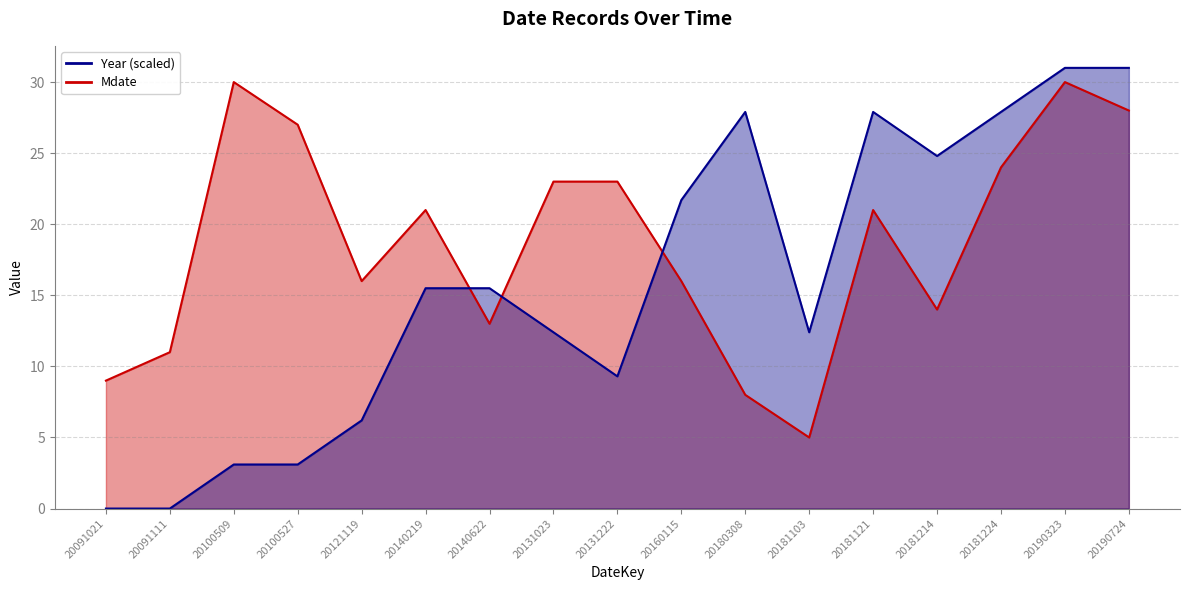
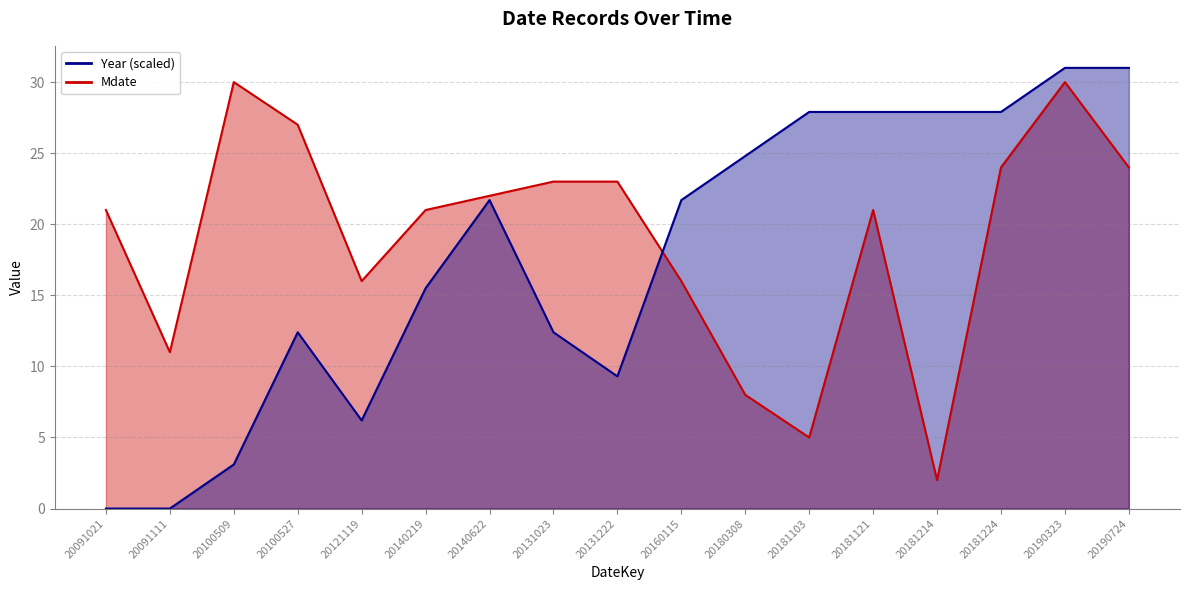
  {
    "Mdate": {
-     "20091021": 9,
+     "20091021": 21,
      "20091111": 11,
      "20100509": 30,
      "20100527": 27,
      "20121119": 16,
      "20140219": 21,
-     "20140622": 13,
+     "20140622": 22,
      "20131023": 23,
      "20131222": 23,
      "20160115": 16,
      "20180308": 8,
      "20181103": 5,
      "20181121": 21,
-     "20181214": 14,
+     "20181214": 2,
      "20181224": 24,
      "20190323": 30,
-     "20190724": 28
+     "20190724": 24
    },
    "Year (scaled)": {
      "20091021": 0.0,
      "20091111": 0.0,
      "20100509": 3.1,
-     "20100527": 3.1,
+     "20100527": 12.4,
      "20121119": 6.2,
      "20140219": 15.5,
-     "20140622": 15.5,
+     "20140622": 21.7,
      "20131023": 12.4,
      "20131222": 9.3,
      "20160115": 21.7,
-     "20180308": 27.9,
-     "20181103": 12.4,
+     "20180308": 24.8,
+     "20181103": 27.9,
      "20181121": 27.9,
-     "20181214": 24.8,
+     "20181214": 27.9,
      "20181224": 27.9,
      "20190323": 31.0,
      "20190724": 31.0
    }
  }
